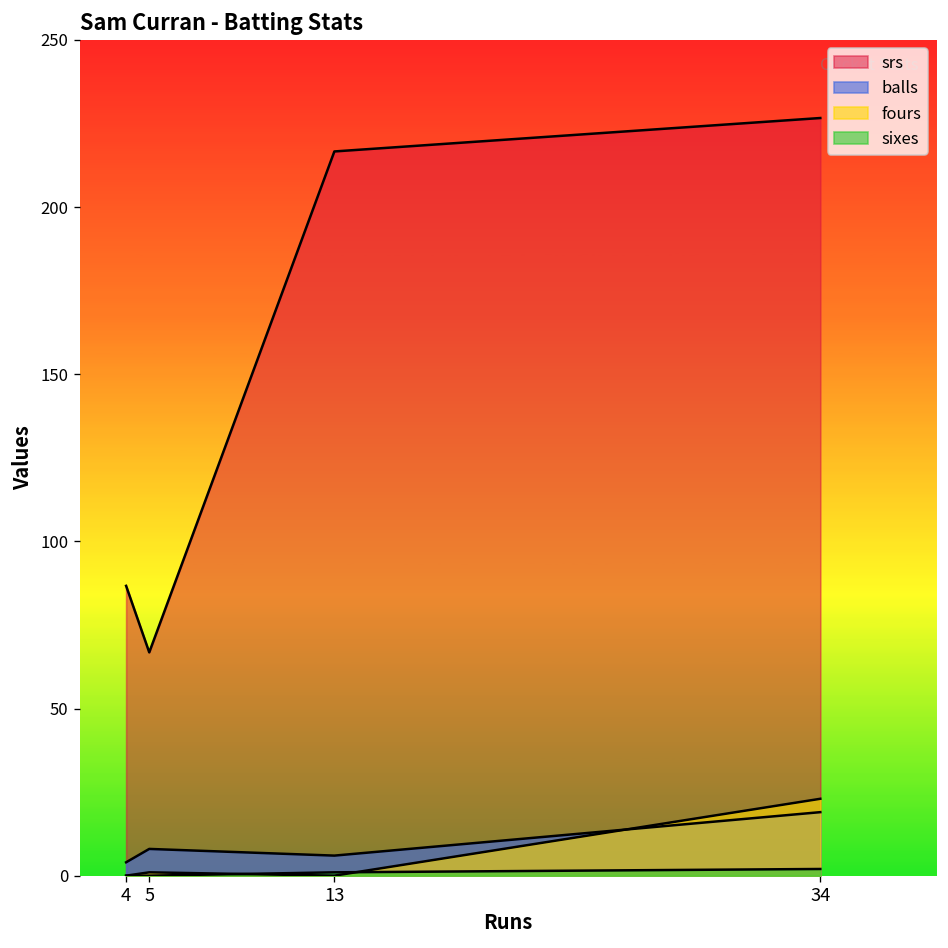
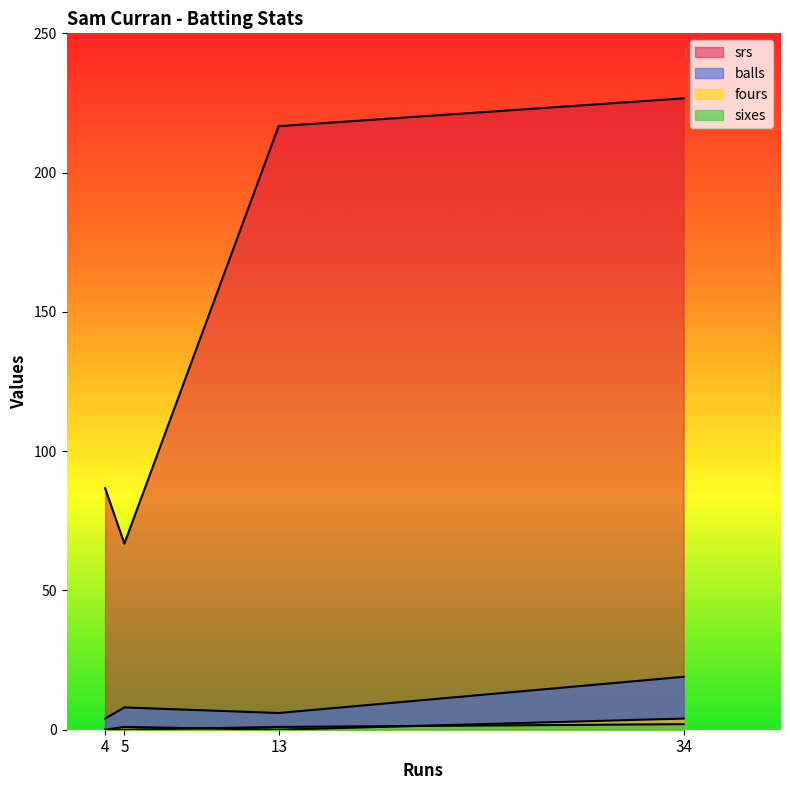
  {
    "srs": {
      "4": 87,
      "5": 67,
      "13": 217,
      "34": 227
    },
    "balls": {
      "4": 4,
      "5": 8,
      "13": 6,
      "34": 19
    },
    "fours": {
      "5": 1,
      "13": 0,
-     "34": 23
+     "34": 4
    },
    "sixes": {
      "5": 0,
      "13": 1,
      "34": 2
    }
  }
